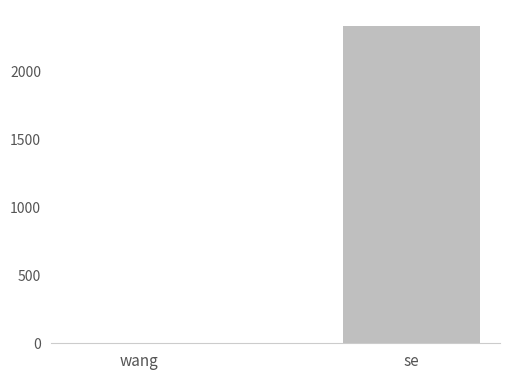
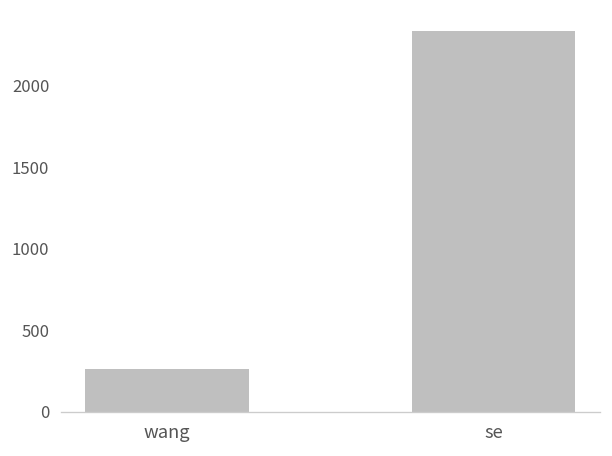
  {
-   "wang": 0,
+   "wang": 260,
    "se": 2330
  }
